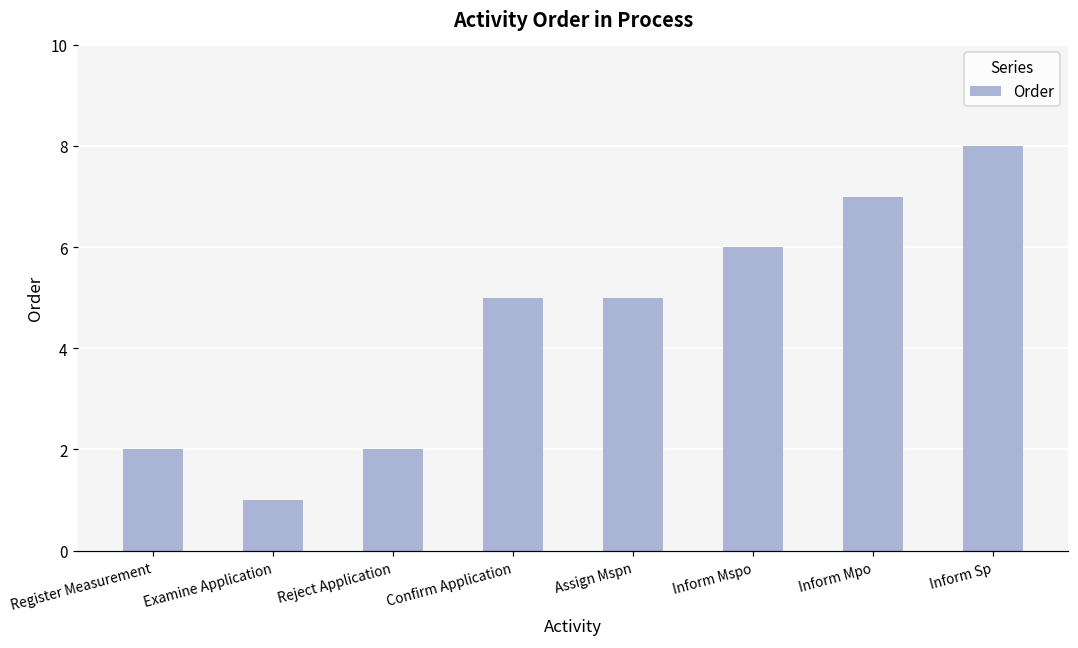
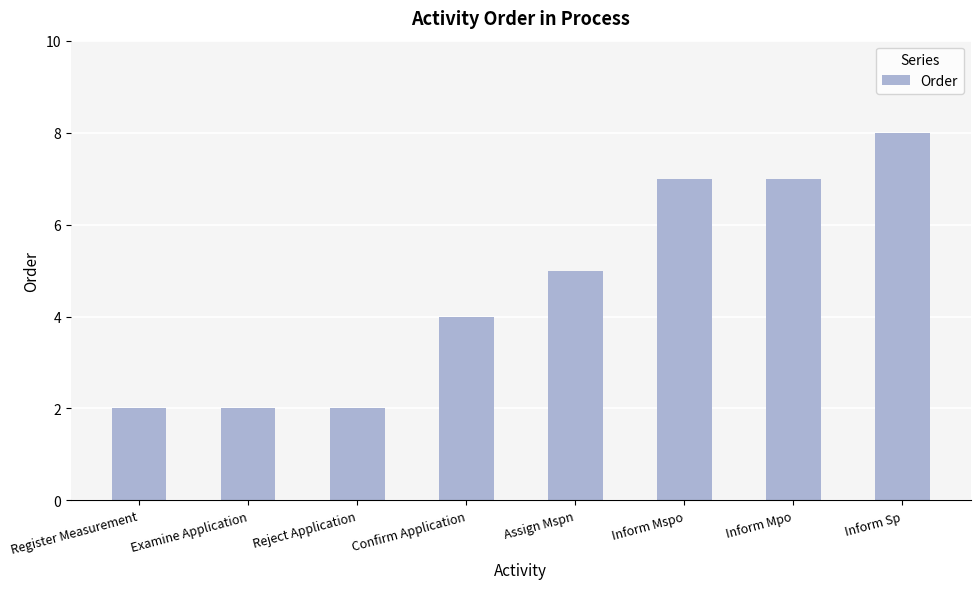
  {
    "Register Measurement": 2,
-   "Examine Application": 1,
+   "Examine Application": 2,
    "Reject Application": 2,
-   "Confirm Application": 5,
+   "Confirm Application": 4,
    "Assign Mspn": 5,
-   "Inform Mspo": 6,
+   "Inform Mspo": 7,
    "Inform Mpo": 7,
    "Inform Sp": 8
  }
